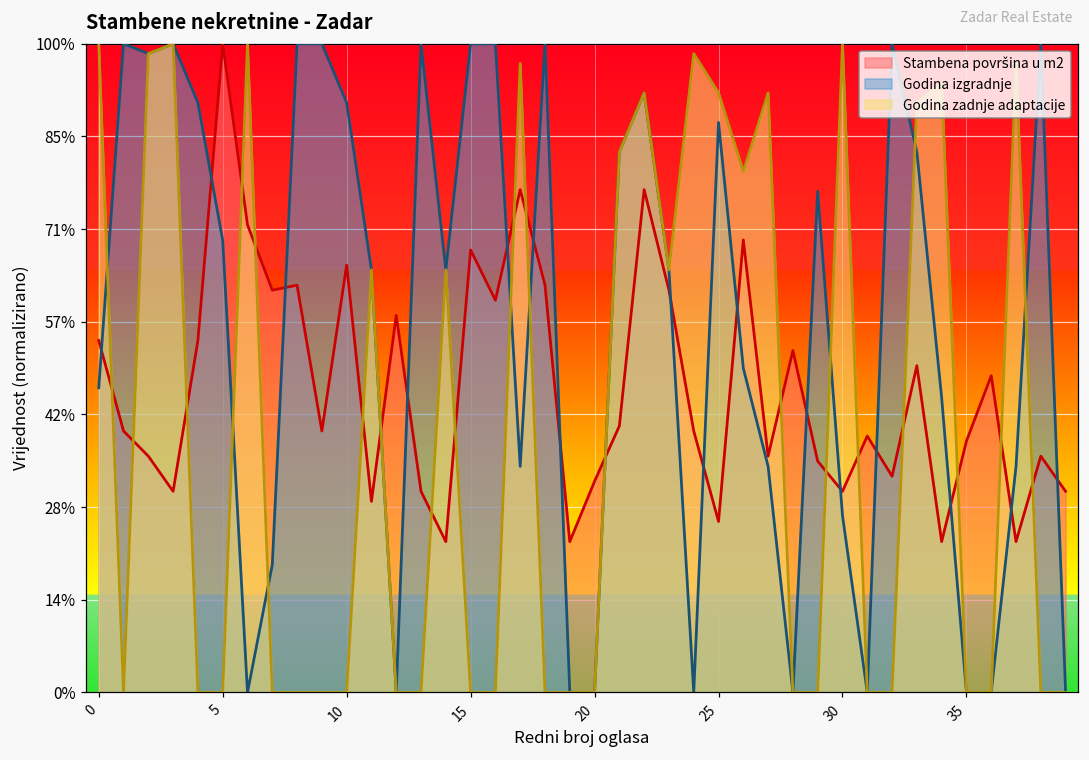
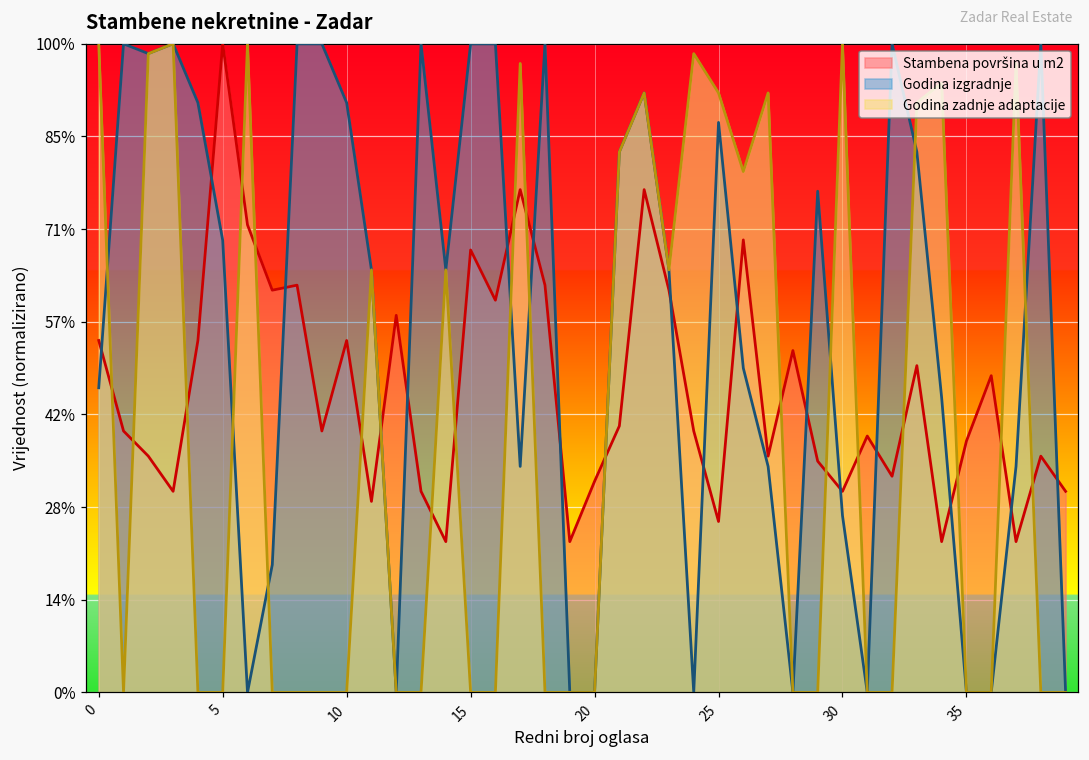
  {
    "Stambena površina u m2": {
      "0": "54%",
      "5": "100%",
-     "10": "66%",
+     "10": "54%",
      "15": "68%",
      "20": "33%",
      "25": "26%",
      "30": "31%",
      "35": "39%"
    },
    "Godina izgradnje": {
      "0": "47%",
      "5": "70%",
      "10": "91%",
      "15": "100%",
      "25": "88%",
      "30": "27%"
    },
    "Godina zadnje adaptacije": {
      "0": "100%",
      "5": "0%",
      "10": "0%",
      "15": "0%",
      "25": "92%",
      "30": "100%"
    }
  }
